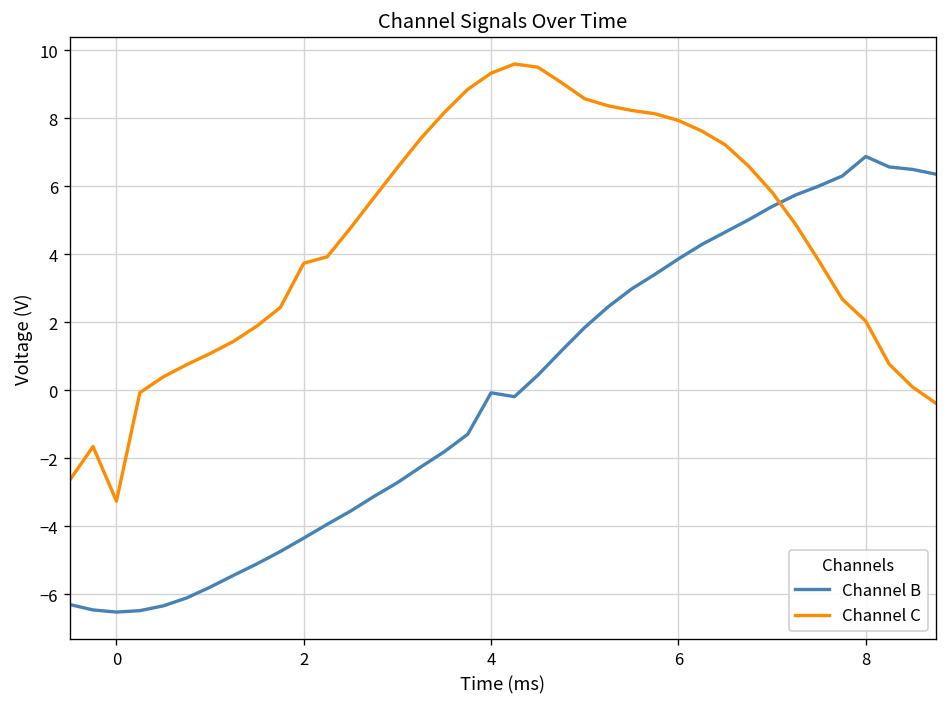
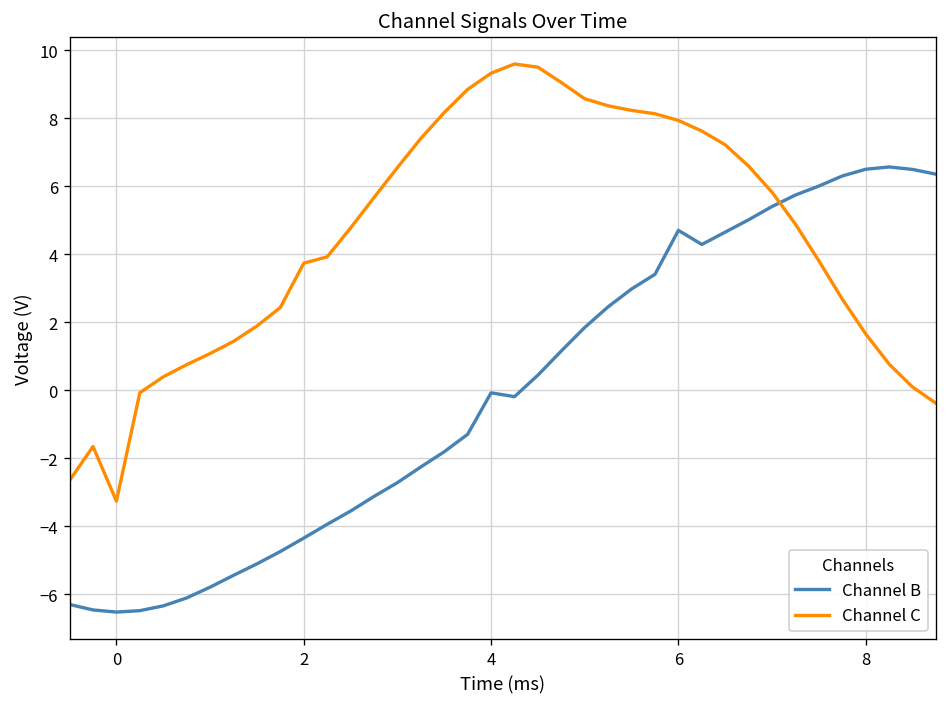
  {
    "Channel B": {
      "0": -6.5,
      "2": -4.4,
      "4": -0.1,
-     "6": 3.9,
-     "8": 6.9
+     "6": 4.7,
+     "8": 6.5
    },
    "Channel C": {
      "0": -3.3,
      "2": 3.7,
      "4": 9.3,
      "6": 7.9,
-     "8": 2.0
+     "8": 1.7
    }
  }
